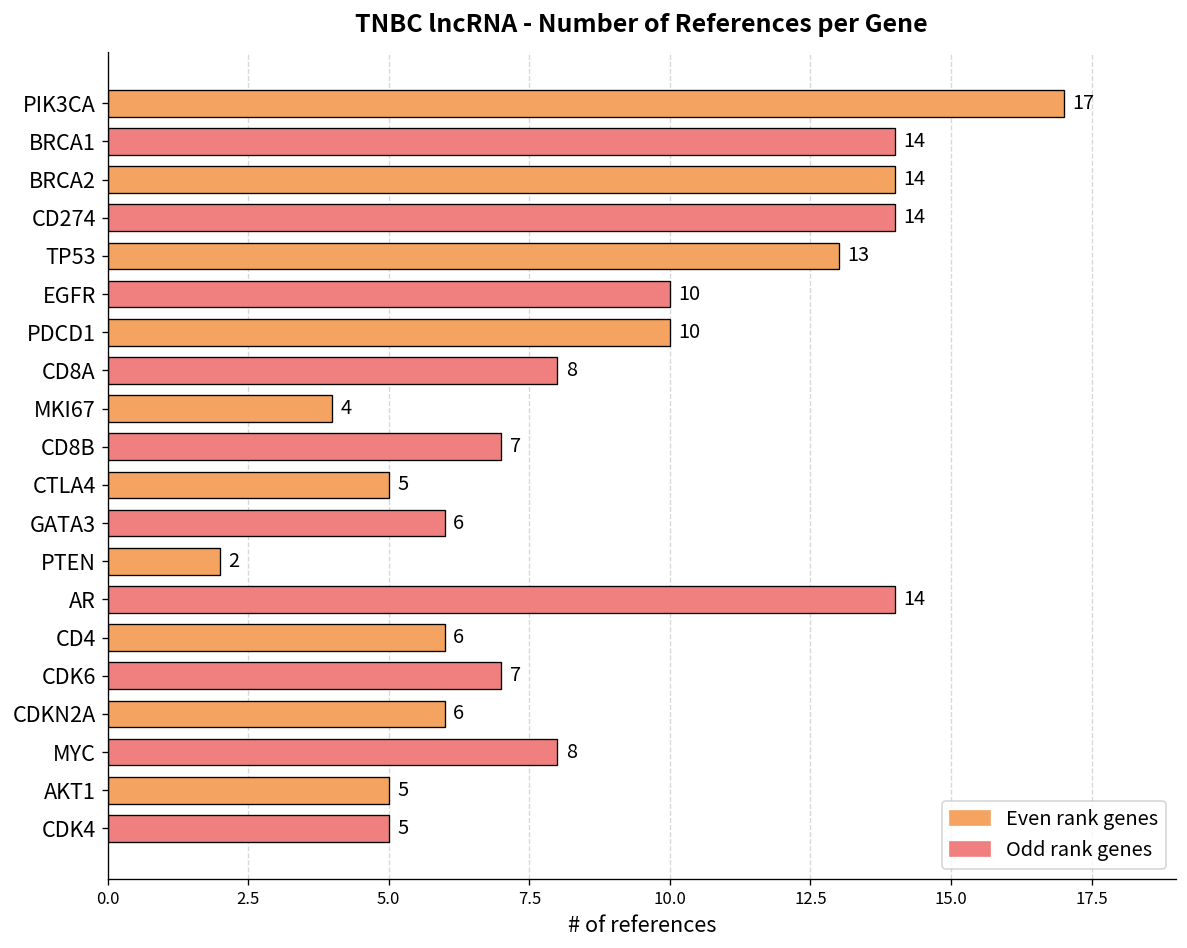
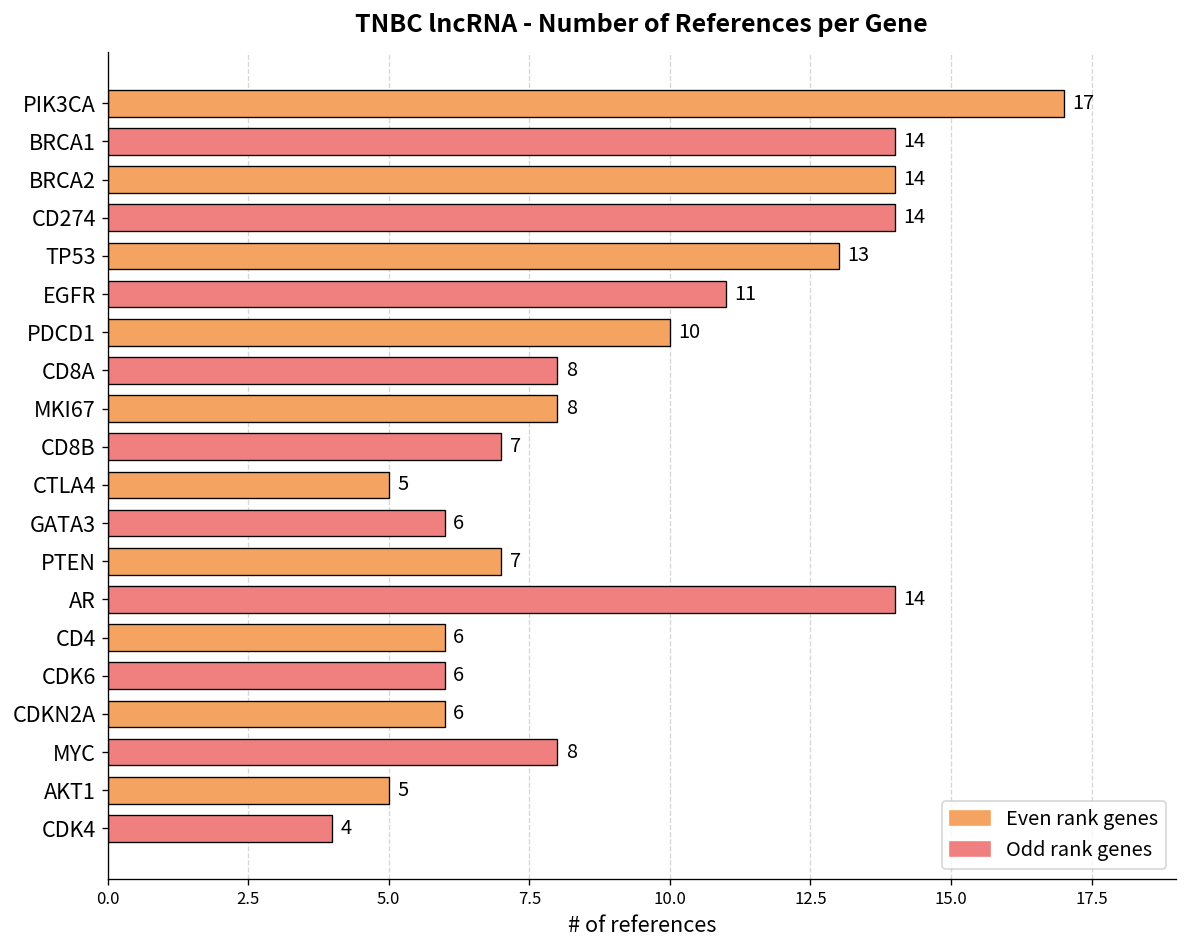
  {
    "PIK3CA": 17,
    "BRCA1": 14,
    "BRCA2": 14,
    "CD274": 14,
    "TP53": 13,
-   "EGFR": 10,
+   "EGFR": 11,
    "PDCD1": 10,
    "CD8A": 8,
-   "MKI67": 4,
+   "MKI67": 8,
    "CD8B": 7,
    "CTLA4": 5,
    "GATA3": 6,
-   "PTEN": 2,
+   "PTEN": 7,
    "AR": 14,
    "CD4": 6,
-   "CDK6": 7,
+   "CDK6": 6,
    "CDKN2A": 6,
    "MYC": 8,
    "AKT1": 5,
-   "CDK4": 5
+   "CDK4": 4
  }
